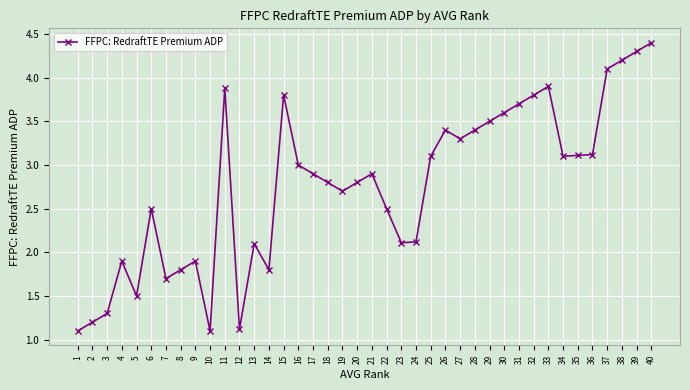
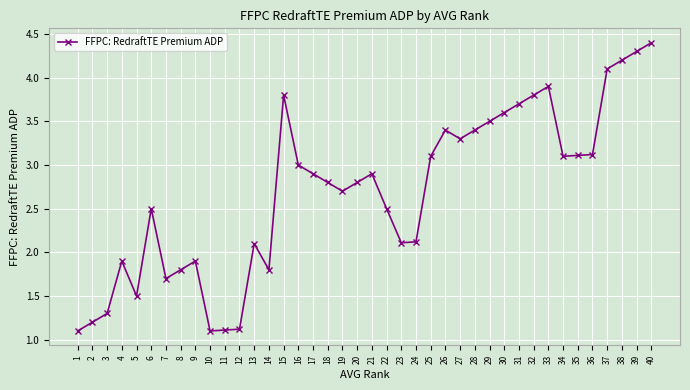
  {
    "1": 1.1,
    "2": 1.2,
    "3": 1.3,
    "4": 1.9,
    "5": 1.5,
    "6": 2.5,
    "7": 1.7,
    "8": 1.8,
    "9": 1.9,
    "10": 1.1,
-   "11": 3.9,
+   "11": 1.1,
    "12": 1.1,
    "13": 2.1,
    "14": 1.8,
    "15": 3.8,
    "16": 3.0,
    "17": 2.9,
    "18": 2.8,
    "19": 2.7,
    "20": 2.8,
    "21": 2.9,
    "22": 2.5,
    "23": 2.1,
    "24": 2.1,
    "25": 3.1,
    "26": 3.4,
    "27": 3.3,
    "28": 3.4,
    "29": 3.5,
    "30": 3.6,
    "31": 3.7,
    "32": 3.8,
    "33": 3.9,
    "34": 3.1,
    "35": 3.1,
    "36": 3.1,
    "37": 4.1,
    "38": 4.2,
    "39": 4.3,
    "40": 4.4
  }
